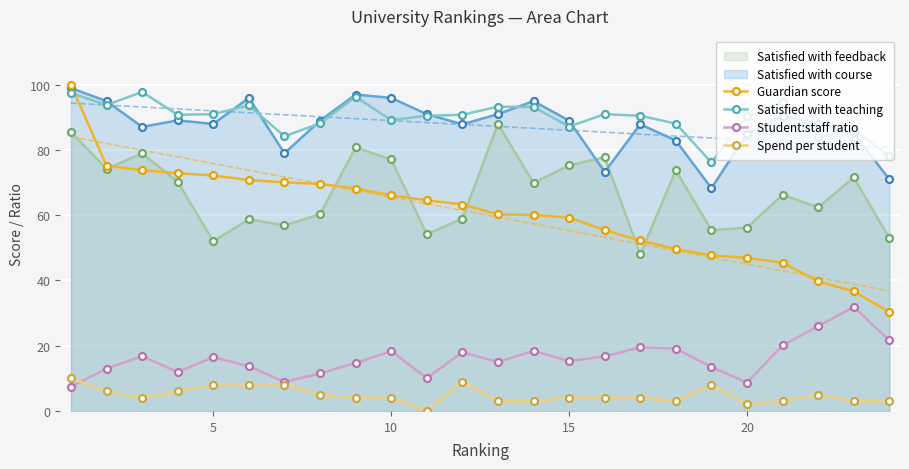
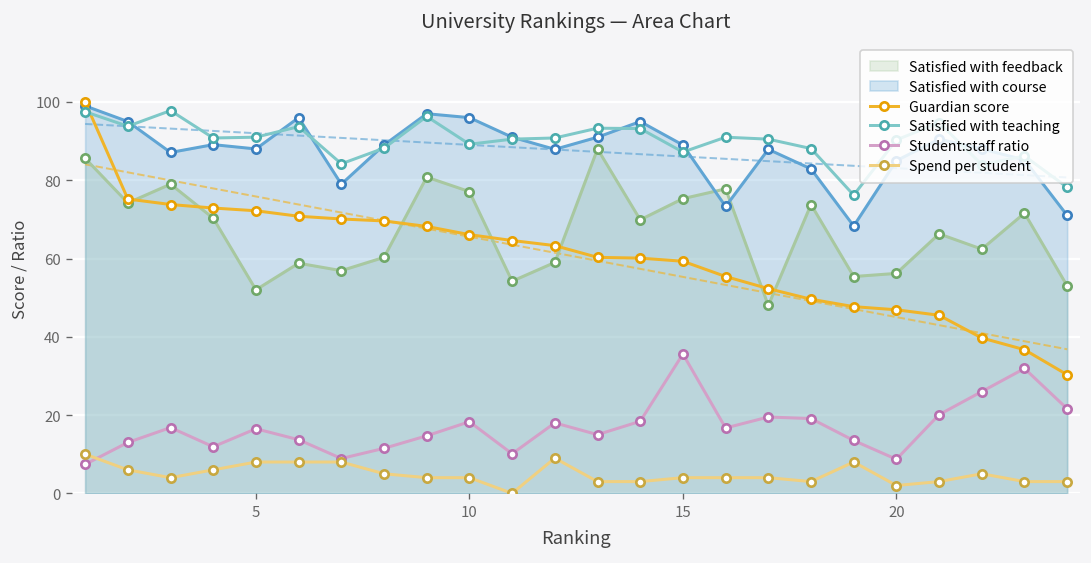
  {
    "Student:staff ratio": {
      "5": 17,
      "10": 18,
-     "15": 15,
+     "15": 36,
      "20": 9
    }
  }
